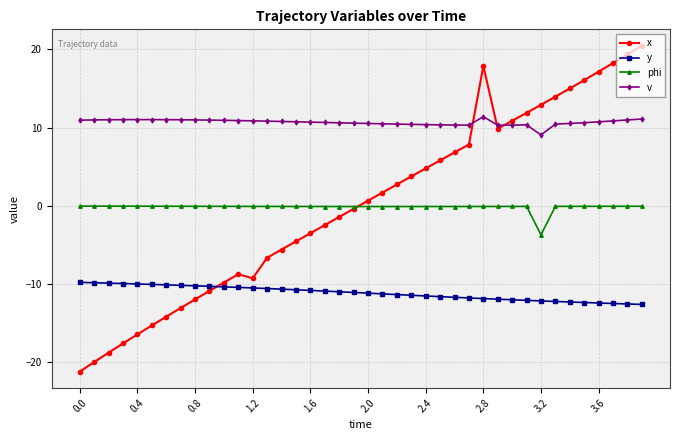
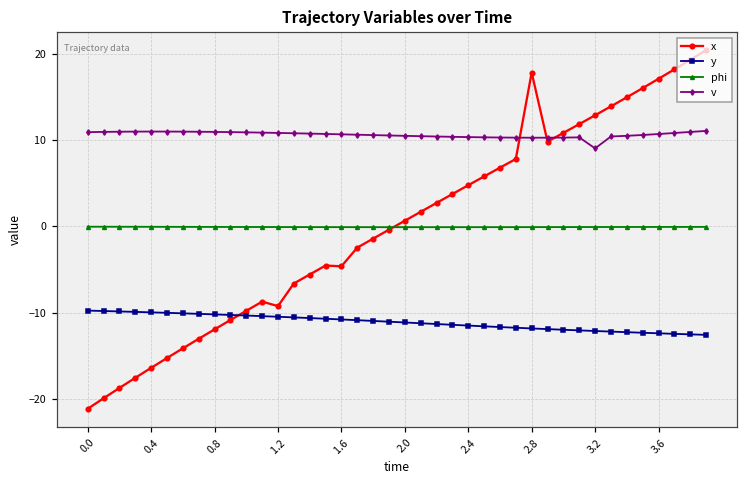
  {
    "x": {
      "0.0": -21,
      "0.4": -16,
      "0.8": -12,
      "1.2": -9,
-     "1.6": -4,
+     "1.6": -5,
      "2.0": 1,
      "2.4": 5,
      "2.8": 18,
      "3.2": 13,
      "3.6": 17
    },
    "y": {
      "0.0": -10,
      "0.4": -10,
      "0.8": -10,
      "1.2": -10,
      "1.6": -11,
      "2.0": -11,
      "2.4": -12,
      "2.8": -12,
      "3.2": -12,
      "3.6": -12
    },
    "phi": {
      "0.0": 0,
      "0.4": 0,
      "0.8": 0,
      "1.2": 0,
      "1.6": 0,
      "2.0": 0,
      "2.4": 0,
      "2.8": 0,
-     "3.2": -4,
+     "3.2": 0,
      "3.6": 0
    },
    "v": {
      "0.0": 11,
      "0.4": 11,
      "0.8": 11,
      "1.2": 11,
      "1.6": 11,
      "2.0": 11,
      "2.4": 10,
-     "2.8": 11,
+     "2.8": 10,
      "3.2": 9,
      "3.6": 11
    }
  }
